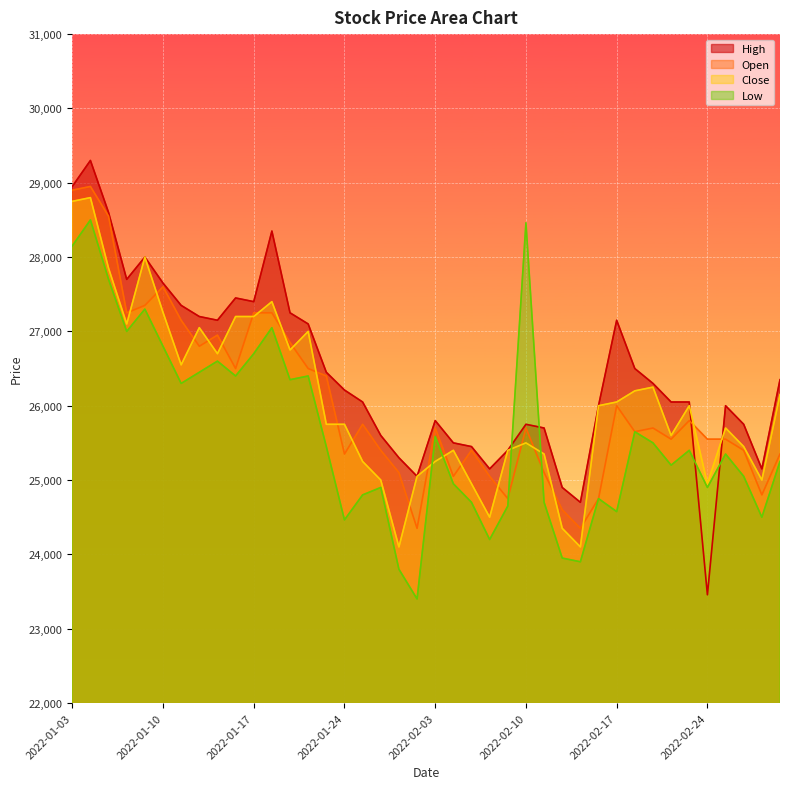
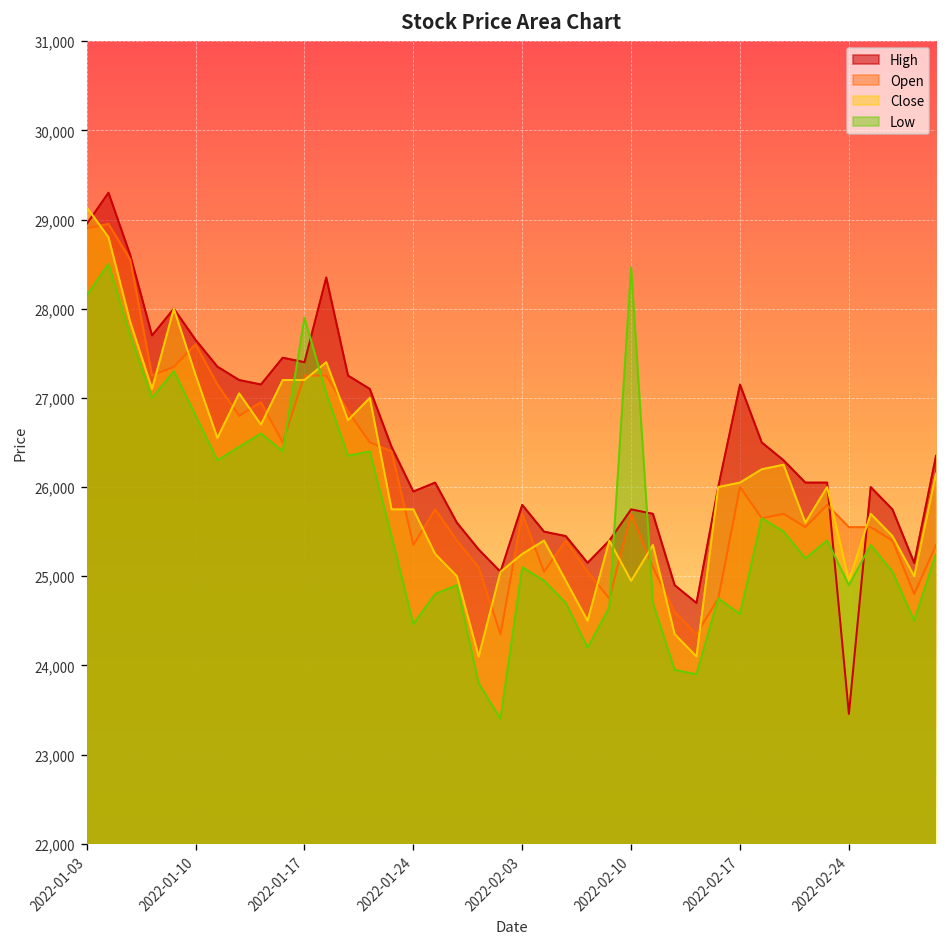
  {
    "High": {
      "2022-01-03": "29,000",
      "2022-01-10": "27,700",
      "2022-01-17": "27,400",
-     "2022-01-24": "26,200",
+     "2022-01-24": "26,000",
      "2022-02-03": "25,800",
      "2022-02-10": "25,800",
      "2022-02-17": "27,200",
      "2022-02-24": "23,500"
    },
    "Open": {
      "2022-01-03": "28,900",
      "2022-01-10": "27,600",
      "2022-01-17": "27,300",
      "2022-01-24": "25,400",
      "2022-02-03": "25,700",
      "2022-02-10": "25,700",
      "2022-02-17": "26,000",
      "2022-02-24": "25,600"
    },
    "Close": {
-     "2022-01-03": "28,800",
+     "2022-01-03": "29,100",
      "2022-01-10": "27,300",
      "2022-01-17": "27,200",
      "2022-01-24": "25,800",
      "2022-02-03": "25,300",
-     "2022-02-10": "25,500",
+     "2022-02-10": "24,900",
      "2022-02-17": "26,100",
      "2022-02-24": "25,000"
    },
    "Low": {
      "2022-01-03": "28,200",
      "2022-01-10": "26,800",
-     "2022-01-17": "26,700",
+     "2022-01-17": "27,900",
      "2022-01-24": "24,500",
-     "2022-02-03": "25,600",
+     "2022-02-03": "25,100",
      "2022-02-10": "28,500",
      "2022-02-17": "24,600",
      "2022-02-24": "24,900"
    }
  }
